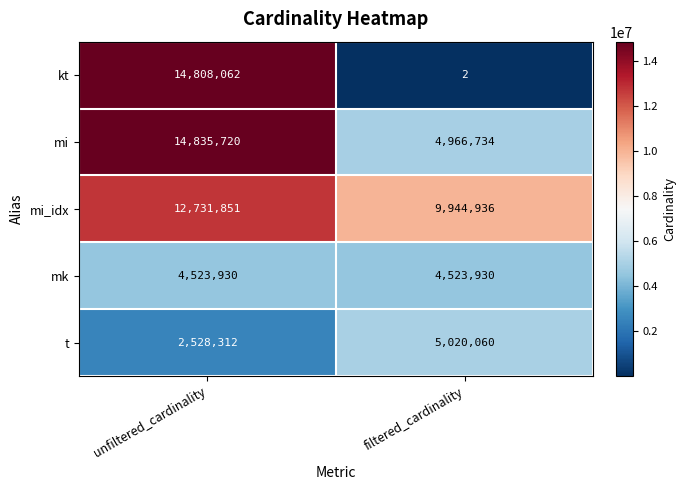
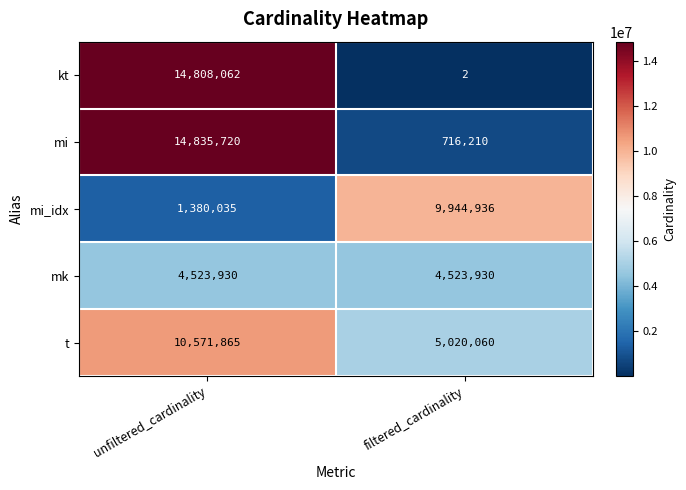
  {
    "kt": {
      "unfiltered_cardinality": "14,808,062",
      "filtered_cardinality": "2"
    },
    "mi": {
      "unfiltered_cardinality": "14,835,720",
-     "filtered_cardinality": "4,966,734"
+     "filtered_cardinality": "716,210"
    },
    "mi_idx": {
-     "unfiltered_cardinality": "12,731,851",
+     "unfiltered_cardinality": "1,380,035",
      "filtered_cardinality": "9,944,936"
    },
    "mk": {
      "unfiltered_cardinality": "4,523,930",
      "filtered_cardinality": "4,523,930"
    },
    "t": {
-     "unfiltered_cardinality": "2,528,312",
+     "unfiltered_cardinality": "10,571,865",
      "filtered_cardinality": "5,020,060"
    }
  }
